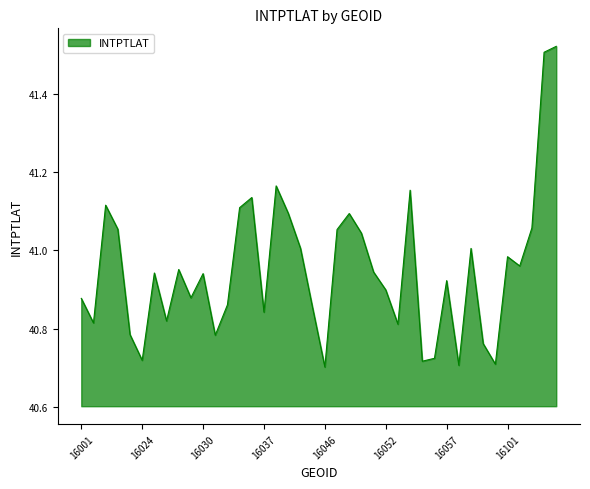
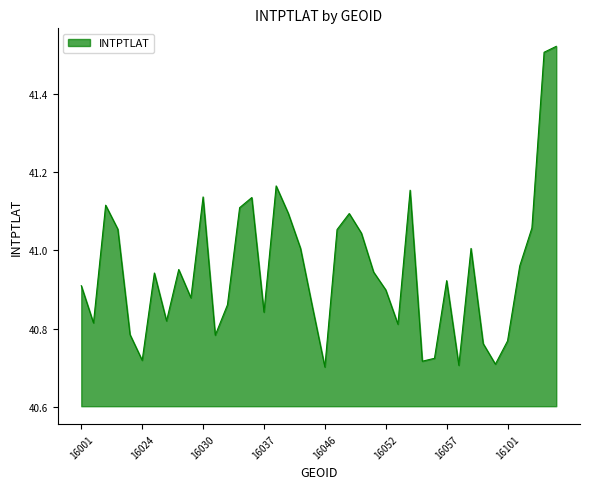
  {
-   "16001": 40.88,
+   "16001": 40.91,
    "16024": 40.72,
-   "16030": 40.94,
+   "16030": 41.14,
    "16037": 40.84,
    "16046": 40.70,
    "16052": 40.90,
    "16057": 40.92,
-   "16101": 40.98
+   "16101": 40.77
  }
